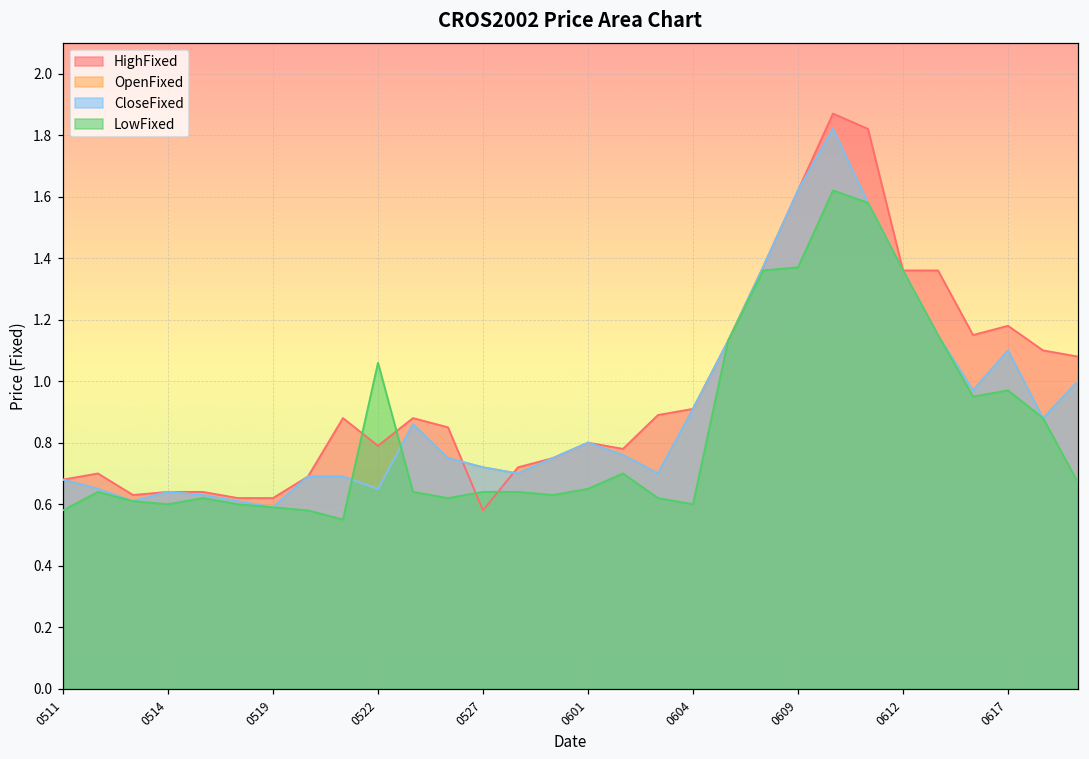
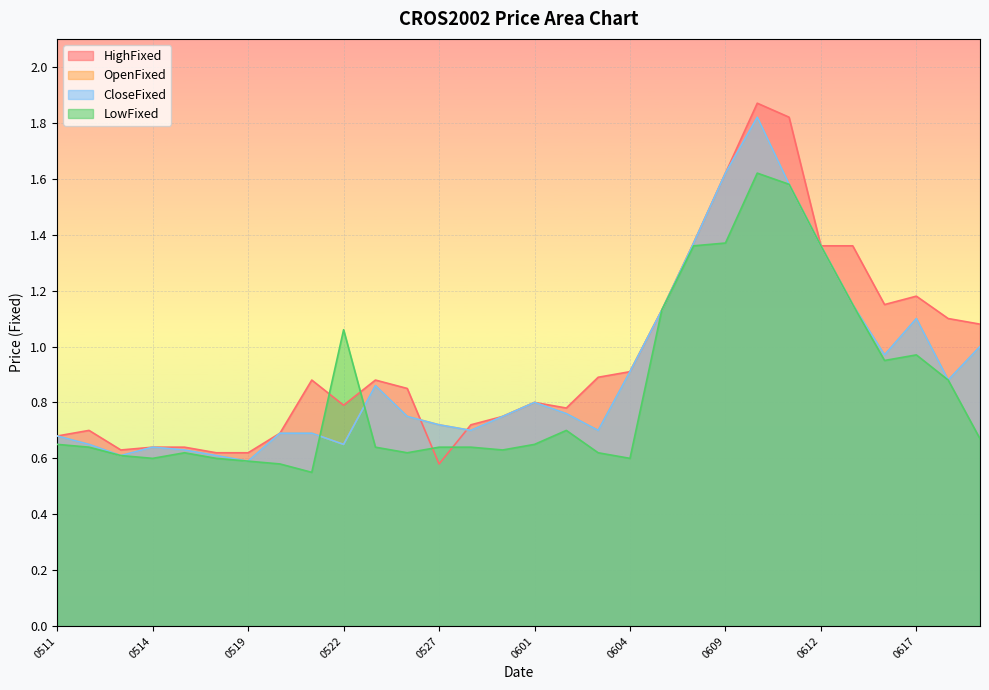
  {
    "HighFixed": {
      "0519": 0.62,
      "0522": 0.79,
      "0527": 0.58,
      "0617": 1.18
    },
    "CloseFixed": {
      "0522": 0.65,
      "0527": 0.72,
      "0617": 1.10
    },
    "LowFixed": {
-     "0511": 0.58,
+     "0511": 0.65,
      "0514": 0.60,
      "0522": 1.06,
      "0527": 0.64,
      "0601": 0.65,
      "0604": 0.60,
      "0609": 1.37,
      "0617": 0.97
    }
  }
